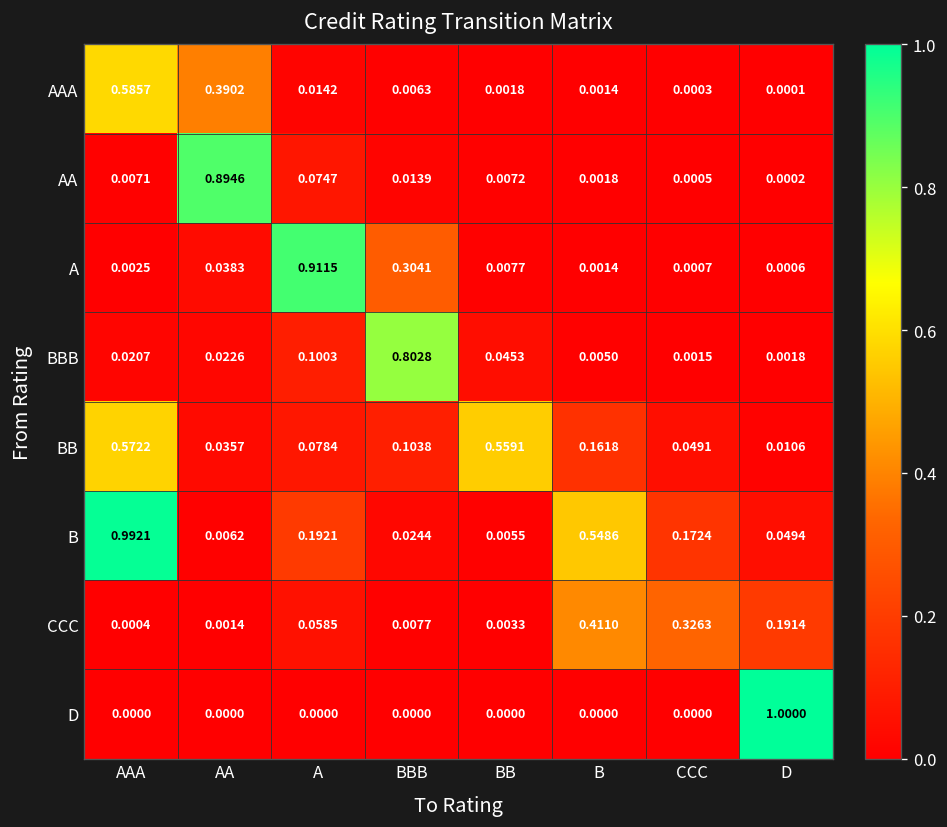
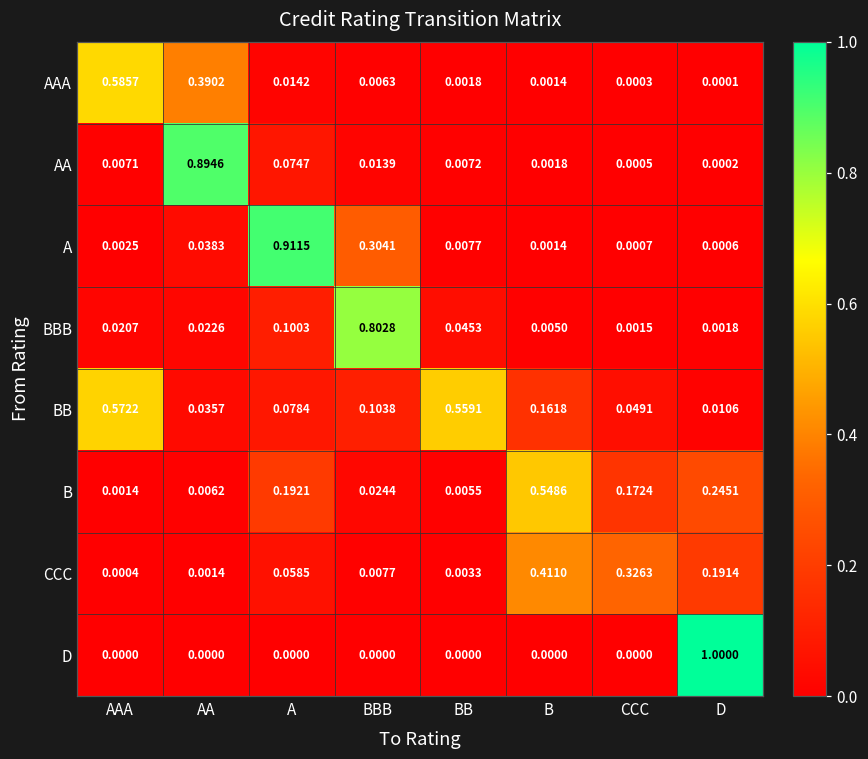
  {
    "AAA": {
      "AAA": 0.5857,
      "AA": 0.3902,
      "A": 0.0142,
      "BBB": 0.0063,
      "BB": 0.0018,
      "B": 0.0014,
      "CCC": 0.0003,
      "D": 0.0001
    },
    "AA": {
      "AAA": 0.0071,
      "AA": 0.8946,
      "A": 0.0747,
      "BBB": 0.0139,
      "BB": 0.0072,
      "B": 0.0018,
      "CCC": 0.0005,
      "D": 0.0002
    },
    "A": {
      "AAA": 0.0025,
      "AA": 0.0383,
      "A": 0.9115,
      "BBB": 0.3041,
      "BB": 0.0077,
      "B": 0.0014,
      "CCC": 0.0007,
      "D": 0.0006
    },
    "BBB": {
      "AAA": 0.0207,
      "AA": 0.0226,
      "A": 0.1003,
      "BBB": 0.8028,
      "BB": 0.0453,
      "B": 0.0050,
      "CCC": 0.0015,
      "D": 0.0018
    },
    "BB": {
      "AAA": 0.5722,
      "AA": 0.0357,
      "A": 0.0784,
      "BBB": 0.1038,
      "BB": 0.5591,
      "B": 0.1618,
      "CCC": 0.0491,
      "D": 0.0106
    },
    "B": {
-     "AAA": 0.9921,
+     "AAA": 0.0014,
      "AA": 0.0062,
      "A": 0.1921,
      "BBB": 0.0244,
      "BB": 0.0055,
      "B": 0.5486,
      "CCC": 0.1724,
-     "D": 0.0494
+     "D": 0.2451
    },
    "CCC": {
      "AAA": 0.0004,
      "AA": 0.0014,
      "A": 0.0585,
      "BBB": 0.0077,
      "BB": 0.0033,
      "B": 0.4110,
      "CCC": 0.3263,
      "D": 0.1914
    },
    "D": {
      "AAA": 0.0000,
      "AA": 0.0000,
      "A": 0.0000,
      "BBB": 0.0000,
      "BB": 0.0000,
      "B": 0.0000,
      "CCC": 0.0000,
      "D": 1.0000
    }
  }
